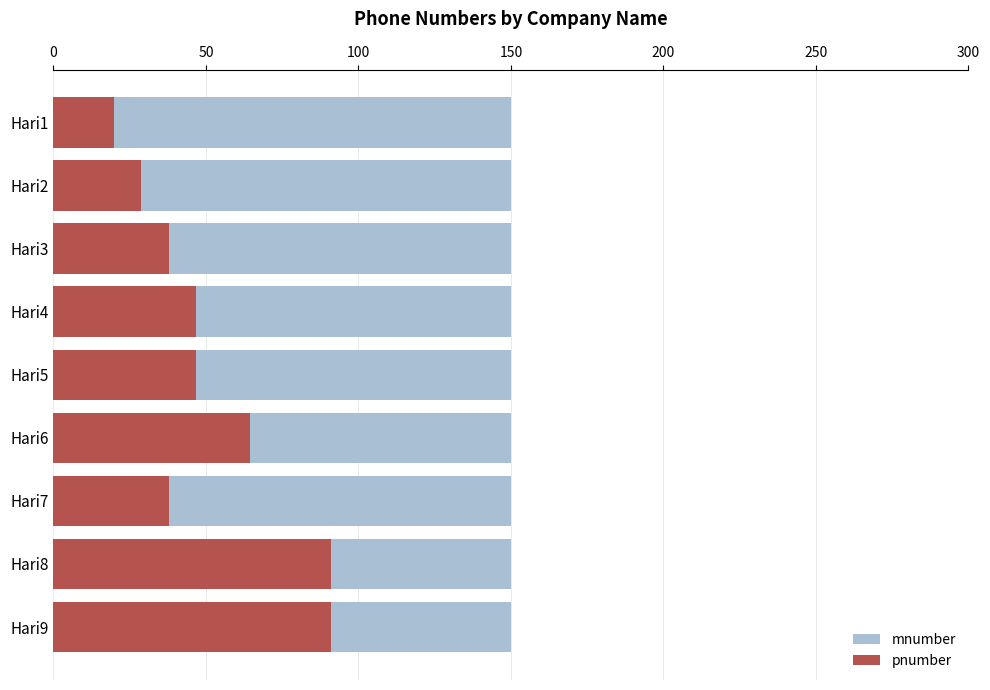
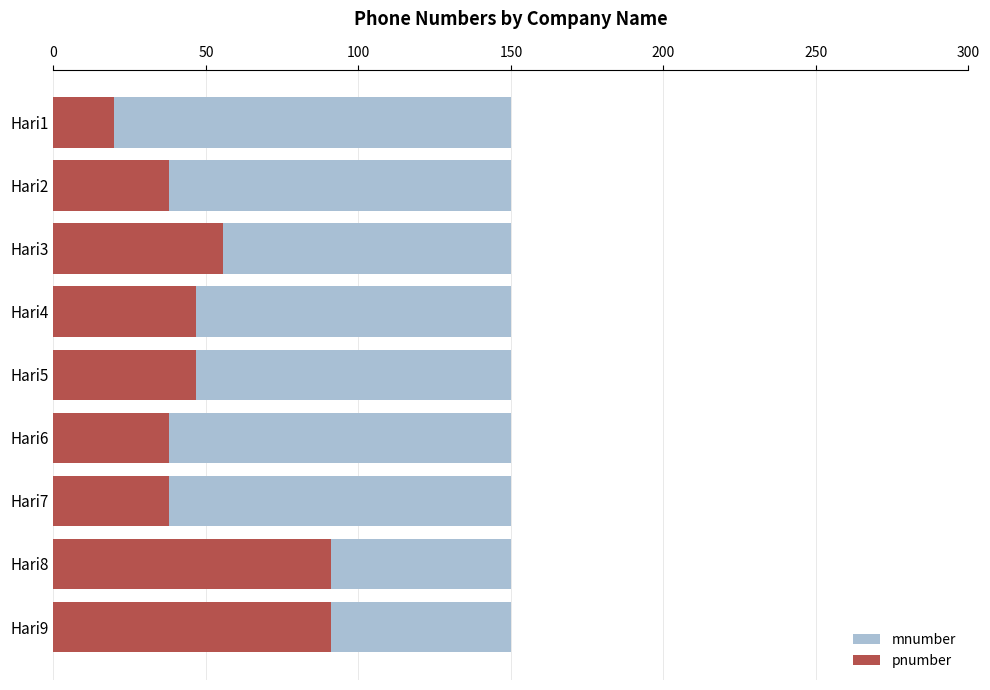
  {
    "mnumber": {
      "Hari1": 150,
      "Hari2": 150,
      "Hari3": 150,
      "Hari4": 150,
      "Hari5": 150,
      "Hari6": 150,
      "Hari7": 150,
      "Hari8": 150,
      "Hari9": 150
    },
    "pnumber": {
-     "Hari2": 29,
-     "Hari3": 38,
-     "Hari6": 64
+     "Hari2": 38,
+     "Hari3": 56,
+     "Hari6": 38
    }
  }
